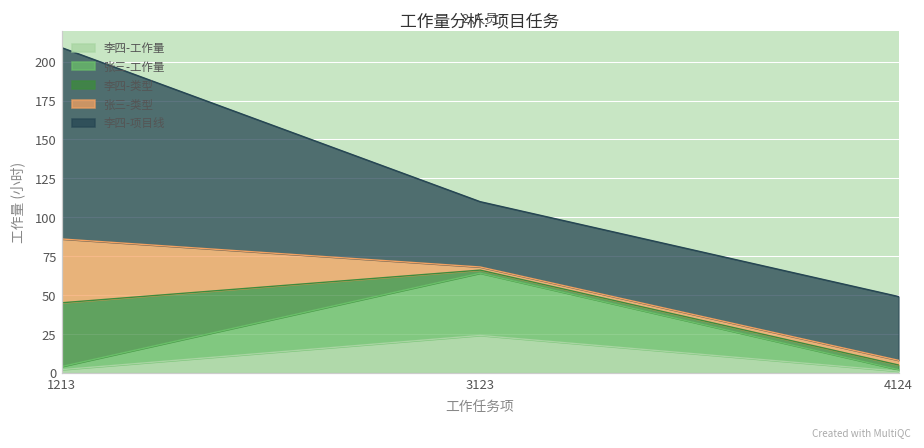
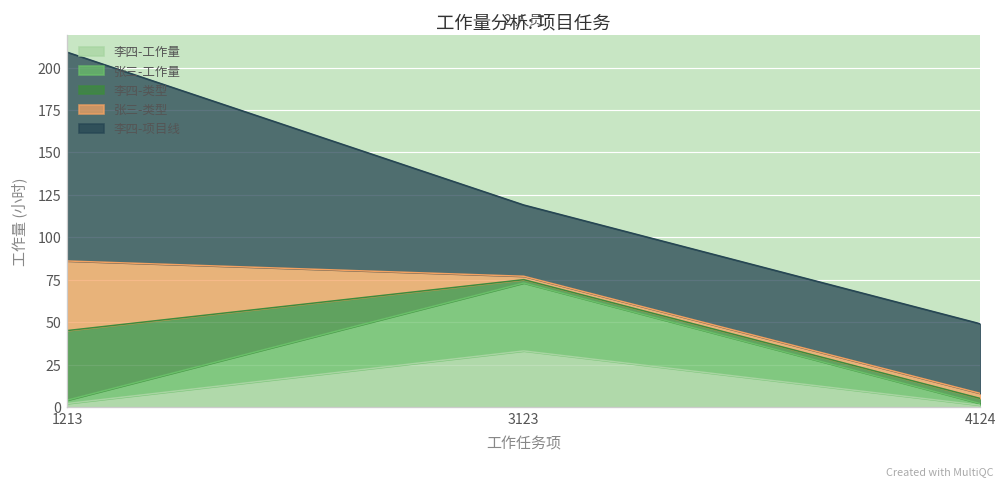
  {
    "李四-工作量": {
      "1213": 2,
-     "3123": 24
+     "3123": 33
    },
    "张三-工作量": {
      "1213": 2,
      "3123": 40
    }
  }
